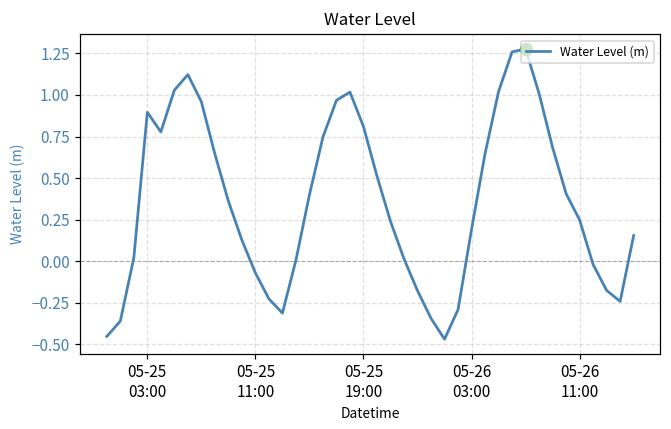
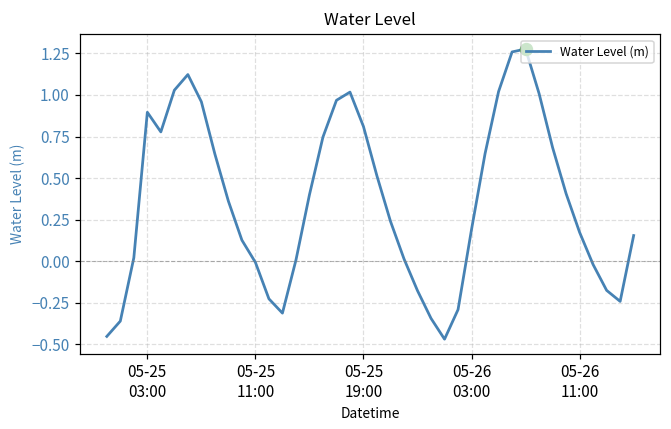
  {
    "Water Level (m)": {
      "05-25 03:00": 0.90,
-     "05-25 11:00": -0.07,
+     "05-25 11:00": -0.01,
      "05-25 19:00": 0.81,
      "05-26 03:00": 0.19,
-     "05-26 11:00": 0.25
+     "05-26 11:00": 0.17
    }
  }
